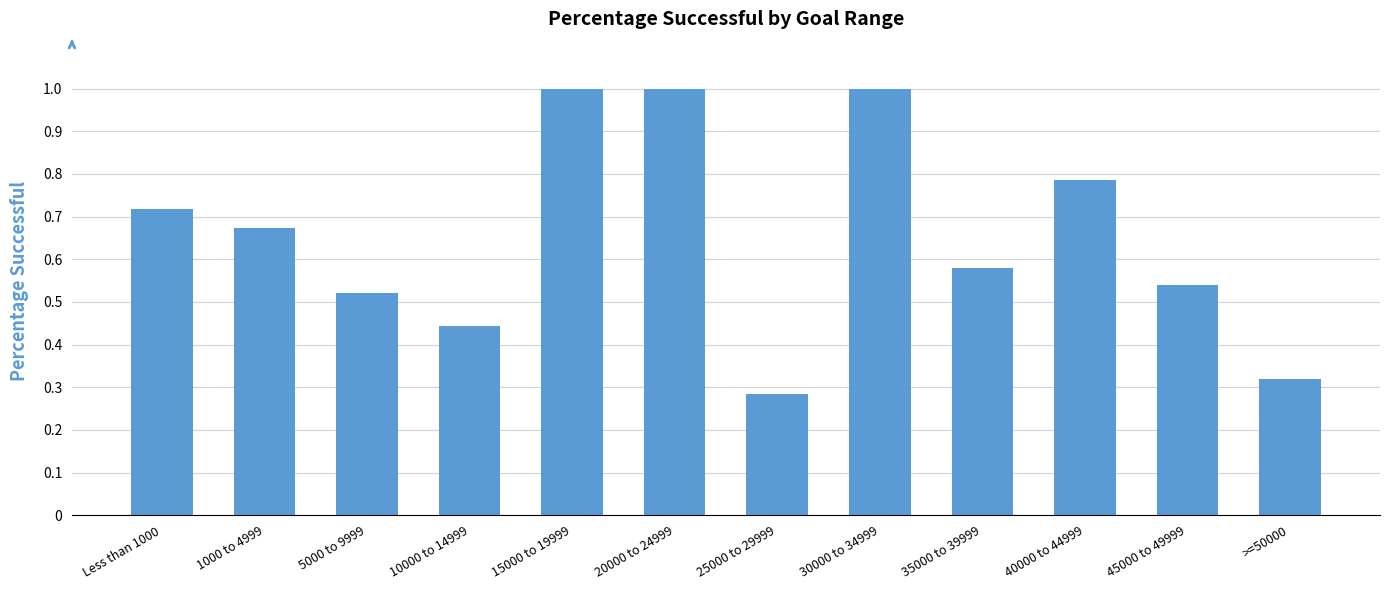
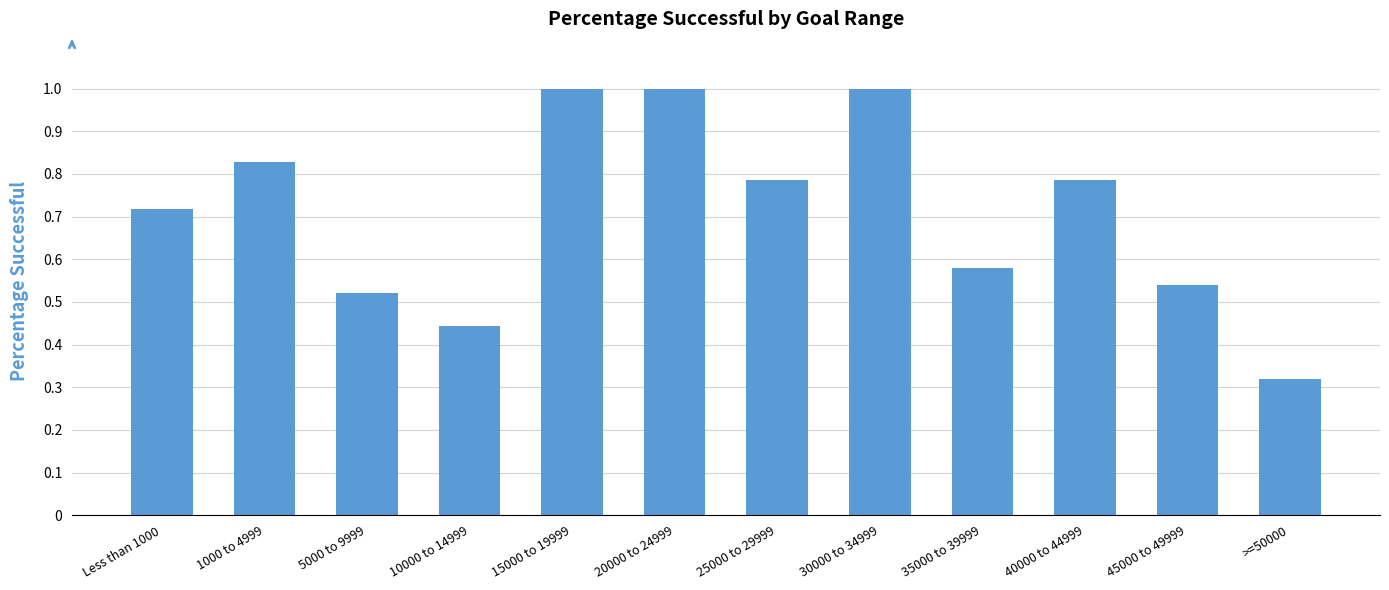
  {
    "Less than 1000": 0.72,
-   "1000 to 4999": 0.67,
+   "1000 to 4999": 0.83,
    "5000 to 9999": 0.52,
    "10000 to 14999": 0.44,
    "15000 to 19999": 1.00,
    "20000 to 24999": 1.00,
-   "25000 to 29999": 0.29,
+   "25000 to 29999": 0.79,
    "30000 to 34999": 1.00,
    "35000 to 39999": 0.58,
    "40000 to 44999": 0.79,
    "45000 to 49999": 0.54,
    ">=50000": 0.32
  }
